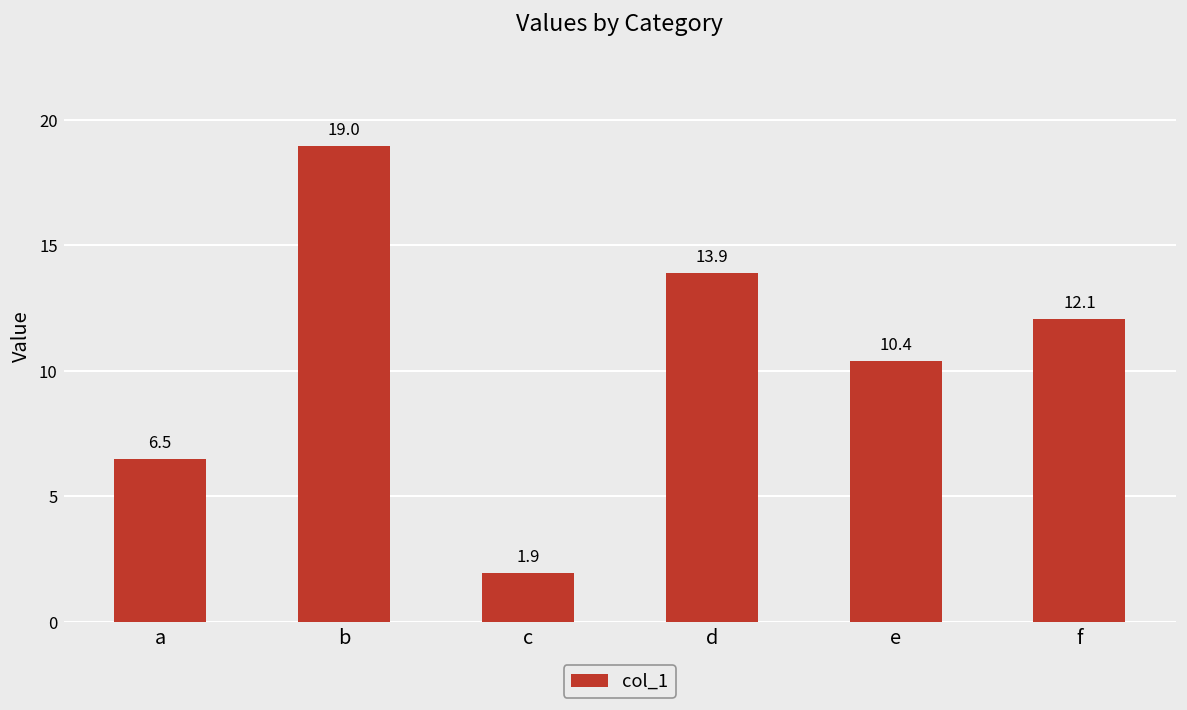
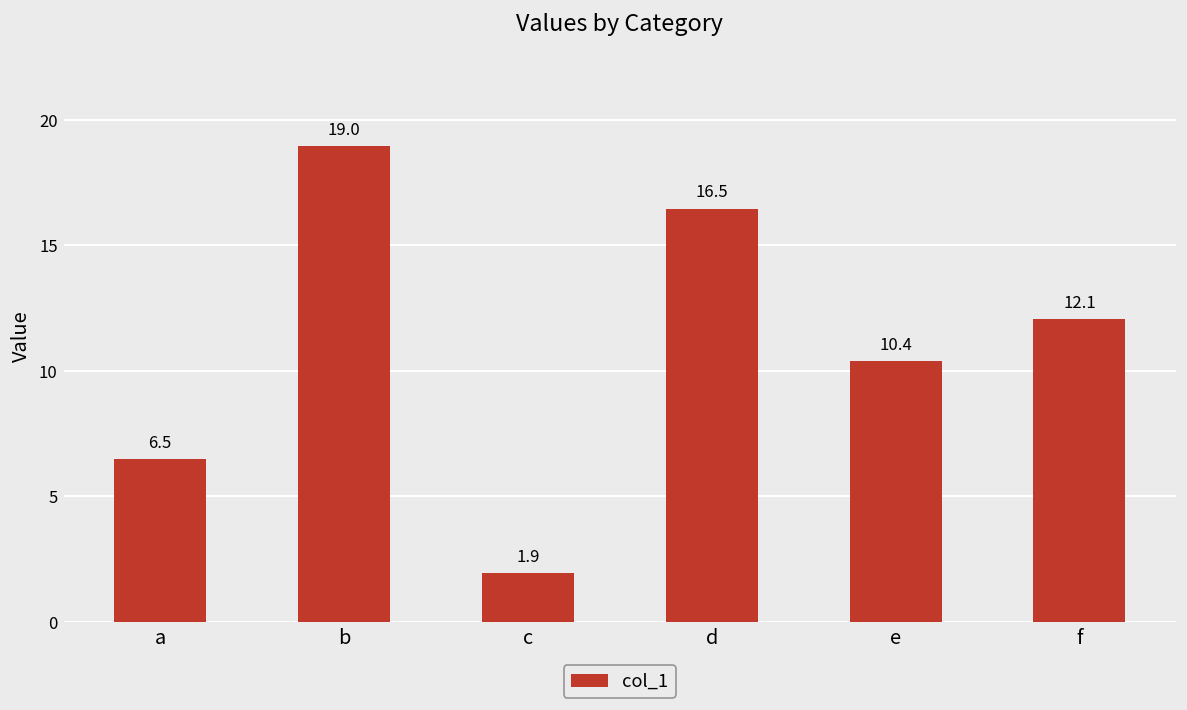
  {
    "a": 6.5,
    "b": 19.0,
    "c": 1.9,
-   "d": 13.9,
+   "d": 16.5,
    "e": 10.4,
    "f": 12.1
  }
